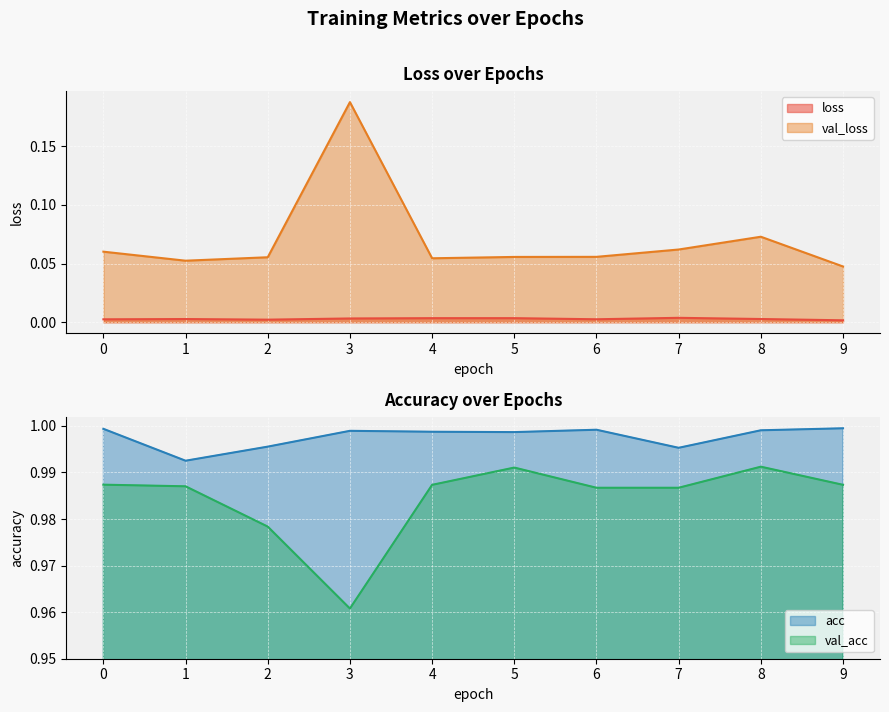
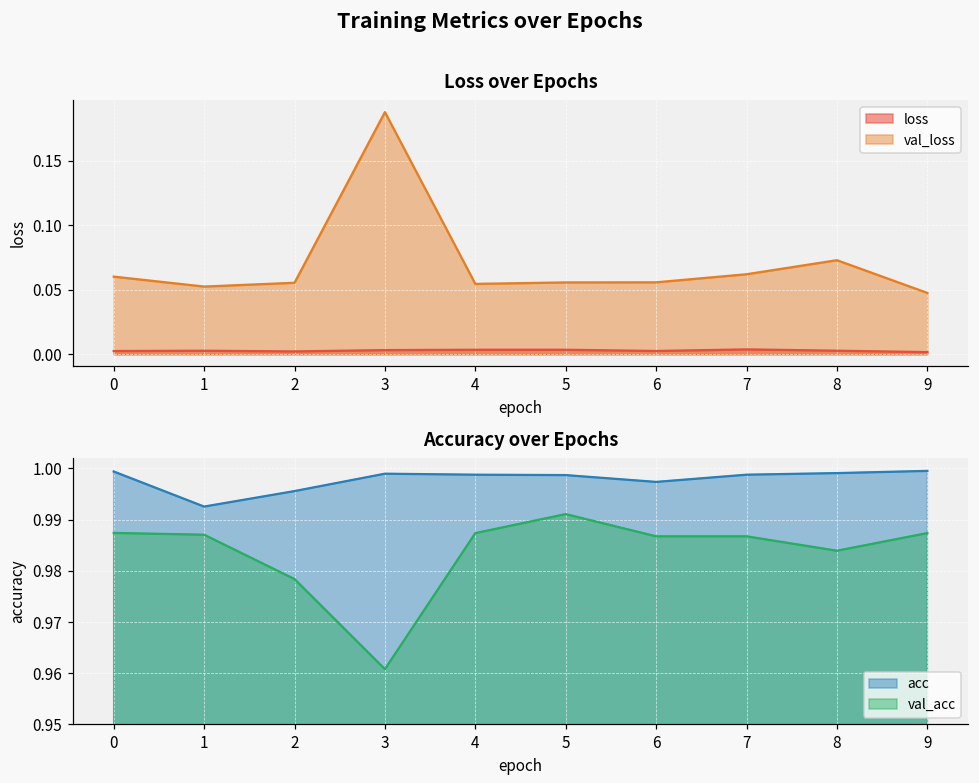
  {
    "Accuracy over Epochs": {
      "acc": {
        "0": 0.999,
        "1": 0.993,
        "2": 0.996,
        "3": 0.999,
        "4": 0.999,
        "5": 0.999,
-       "6": 0.999,
-       "7": 0.995,
+       "6": 0.997,
+       "7": 0.999,
        "8": 0.999,
        "9": 0.999
      },
      "val_acc": {
        "0": 0.987,
        "1": 0.987,
        "2": 0.978,
        "3": 0.961,
        "4": 0.987,
        "5": 0.991,
        "6": 0.987,
        "7": 0.987,
-       "8": 0.991,
+       "8": 0.984,
        "9": 0.987
      }
    }
  }
